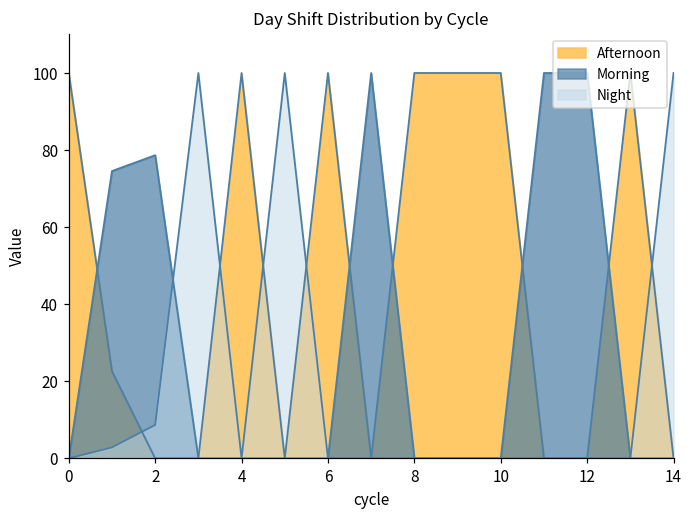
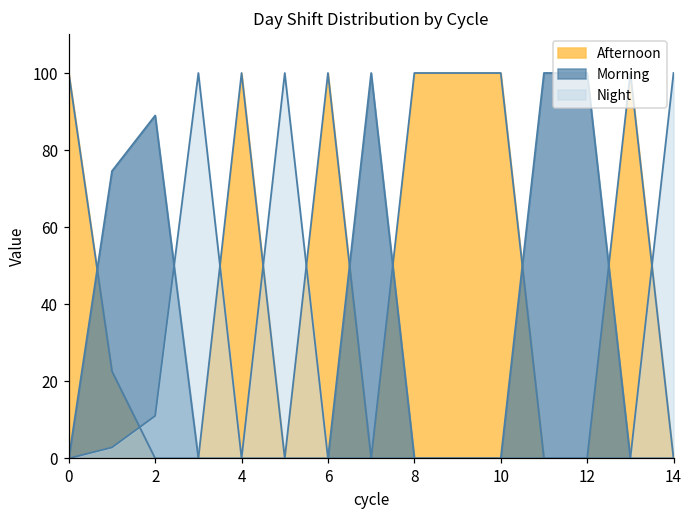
  {
    "Afternoon": {
      "0": 100,
      "2": 0,
      "4": 100,
      "6": 100,
      "8": 100,
      "10": 100
    },
    "Morning": {
-     "2": 79
+     "2": 89
    },
    "Night": {
-     "2": 9,
+     "2": 11,
      "14": 100
    }
  }
